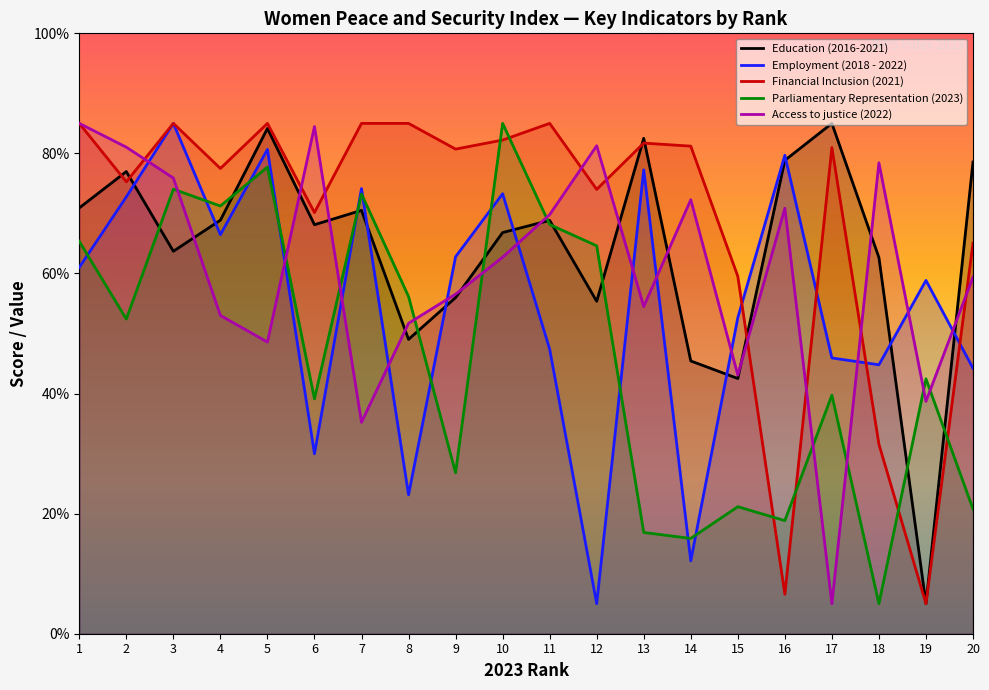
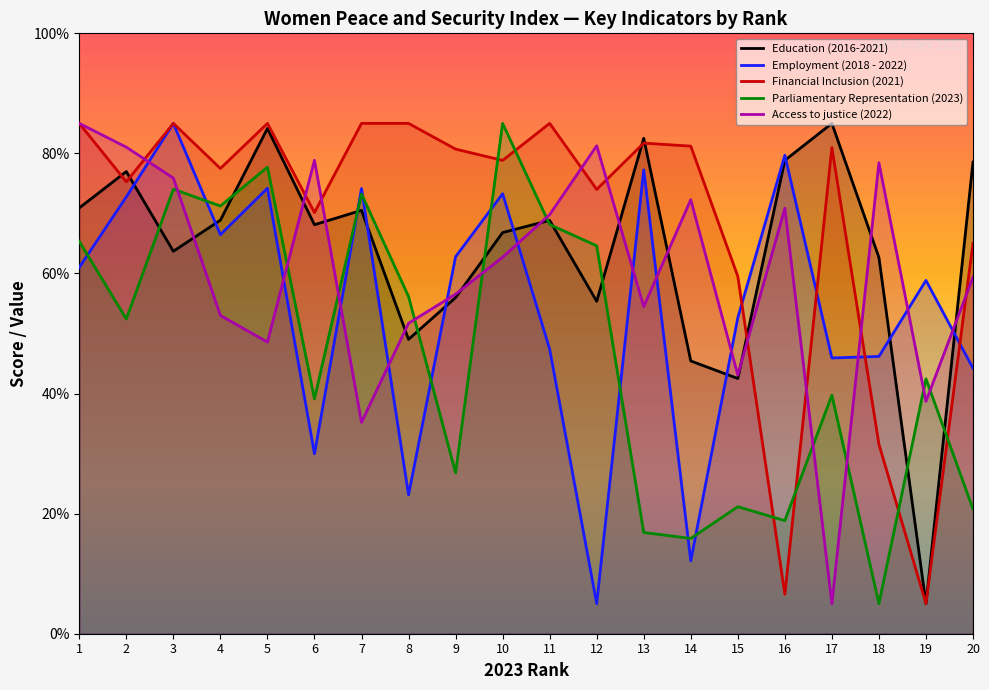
  {
    "Education (2016-2021)": {
      "1": "71%",
      "2": "77%",
      "3": "64%",
      "4": "69%",
      "5": "84%",
      "6": "68%",
      "7": "71%",
      "8": "49%",
      "9": "56%",
      "10": "67%",
      "11": "69%",
      "12": "55%",
      "13": "83%",
      "14": "45%",
      "15": "43%",
      "16": "79%",
      "18": "63%",
      "20": "79%"
    },
    "Employment (2018 - 2022)": {
      "1": "61%",
      "2": "73%",
      "4": "66%",
-     "5": "81%",
+     "5": "74%",
      "6": "30%",
      "7": "74%",
      "8": "23%",
      "9": "63%",
      "10": "73%",
      "11": "47%",
      "12": "5%",
      "13": "77%",
      "14": "12%",
      "15": "53%",
      "16": "80%",
      "17": "46%",
-     "18": "45%",
+     "18": "46%",
      "19": "59%",
      "20": "44%"
    },
    "Financial Inclusion (2021)": {
      "2": "75%",
      "4": "77%",
      "5": "85%",
      "6": "70%",
      "7": "85%",
      "8": "85%",
      "9": "81%",
-     "10": "82%",
+     "10": "79%",
      "11": "85%",
      "12": "74%",
      "13": "82%",
      "14": "81%",
      "15": "60%",
      "16": "7%",
      "17": "81%",
      "18": "32%",
      "20": "65%"
    },
    "Parliamentary Representation (2023)": {
      "1": "65%",
      "2": "52%",
      "3": "74%",
      "4": "71%",
      "5": "78%",
      "6": "39%",
      "7": "73%",
      "8": "56%",
      "9": "27%",
      "10": "85%",
      "11": "68%",
      "12": "65%",
      "13": "17%",
      "14": "16%",
      "15": "21%",
      "16": "19%",
      "17": "40%",
      "18": "5%",
      "19": "42%",
      "20": "21%"
    },
    "Access to justice (2022)": {
      "2": "81%",
      "3": "76%",
      "4": "53%",
      "5": "49%",
-     "6": "84%",
+     "6": "79%",
      "7": "35%",
      "8": "52%",
      "9": "57%",
      "10": "63%",
      "11": "70%",
      "12": "81%",
      "13": "54%",
      "14": "72%",
      "15": "43%",
      "16": "71%",
      "17": "5%",
      "18": "78%",
      "19": "39%",
      "20": "59%"
    }
  }
